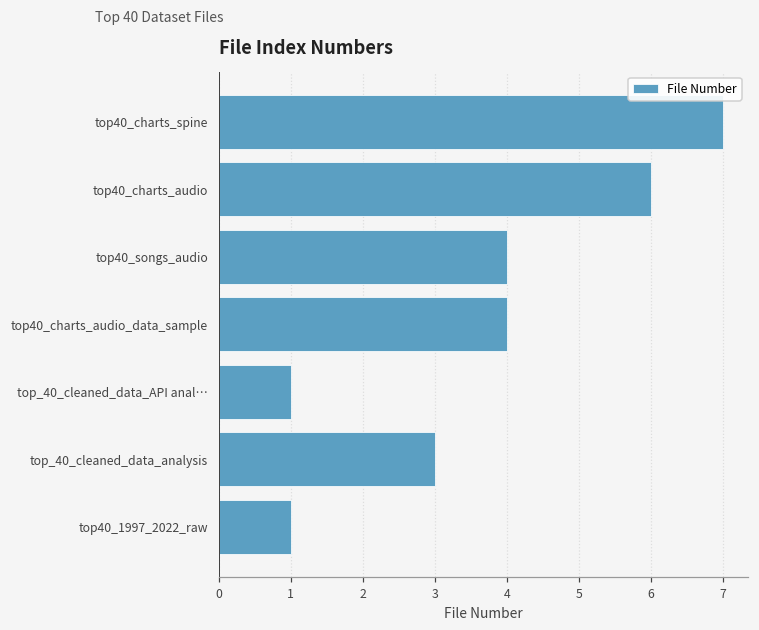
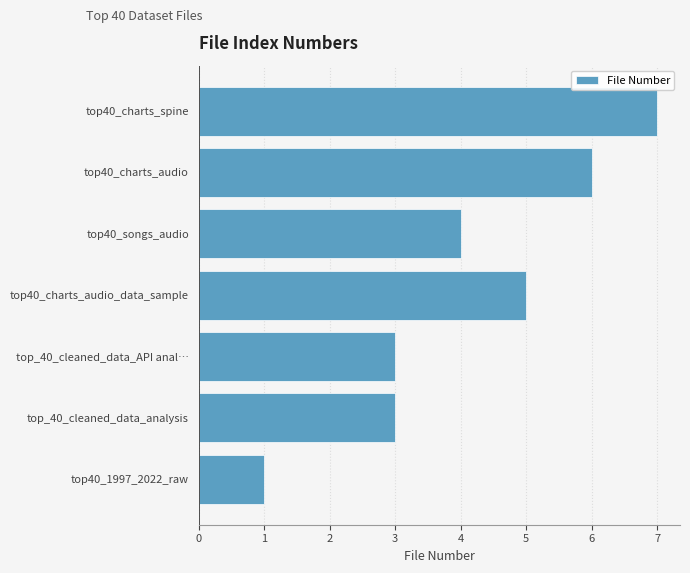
  {
    "top40_charts_spine": 7,
    "top40_charts_audio": 6,
    "top40_songs_audio": 4,
-   "top40_charts_audio_data_sample": 4,
-   "top_40_cleaned_data_API anal…": 1,
+   "top40_charts_audio_data_sample": 5,
+   "top_40_cleaned_data_API anal…": 3,
    "top_40_cleaned_data_analysis": 3,
    "top40_1997_2022_raw": 1
  }
